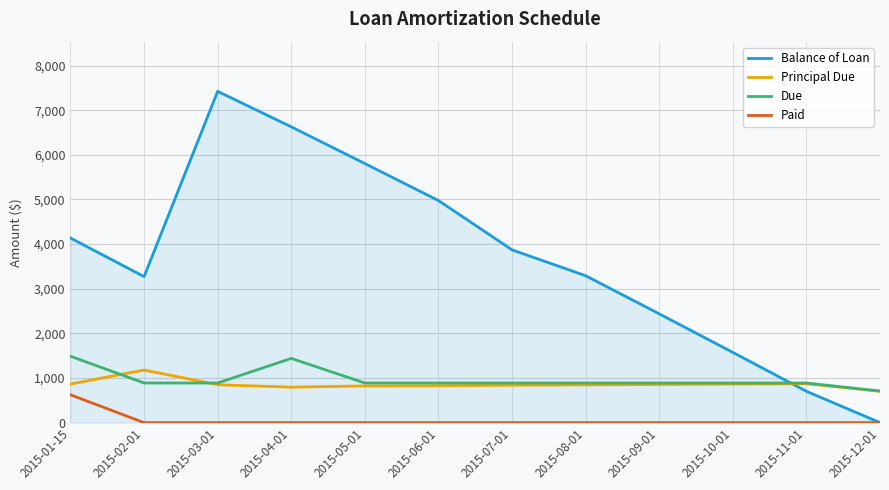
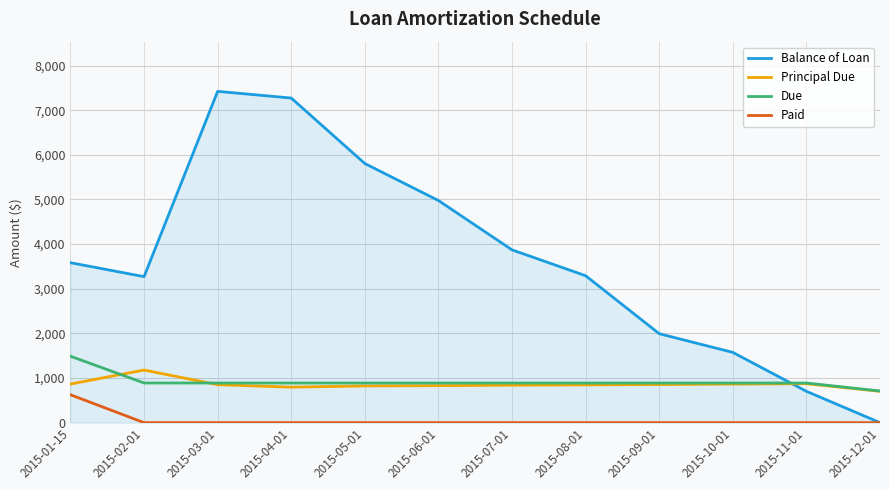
  {
    "Balance of Loan": {
-     "2015-01-15": "4,100",
+     "2015-01-15": "3,600",
      "2015-02-01": "3,300",
      "2015-03-01": "7,400",
-     "2015-04-01": "6,600",
+     "2015-04-01": "7,300",
      "2015-05-01": "5,800",
      "2015-06-01": "5,000",
      "2015-07-01": "3,900",
      "2015-08-01": "3,300",
-     "2015-09-01": "2,400",
+     "2015-09-01": "2,000",
      "2015-10-01": "1,600",
      "2015-11-01": "700"
    },
    "Principal Due": {
      "2015-01-15": "900",
      "2015-02-01": "1,200",
      "2015-04-01": "800",
      "2015-05-01": "800",
      "2015-06-01": "800"
    },
    "Due": {
      "2015-01-15": "1,500",
      "2015-02-01": "900",
-     "2015-04-01": "1,400",
+     "2015-04-01": "900",
      "2015-05-01": "900",
      "2015-06-01": "900"
    },
    "Paid": {
      "2015-01-15": "600",
      "2015-02-01": "0",
      "2015-03-01": "0",
      "2015-04-01": "0",
      "2015-05-01": "0",
      "2015-06-01": "0",
      "2015-07-01": "0",
      "2015-08-01": "0",
      "2015-09-01": "0",
      "2015-10-01": "0",
      "2015-11-01": "0"
    }
  }
